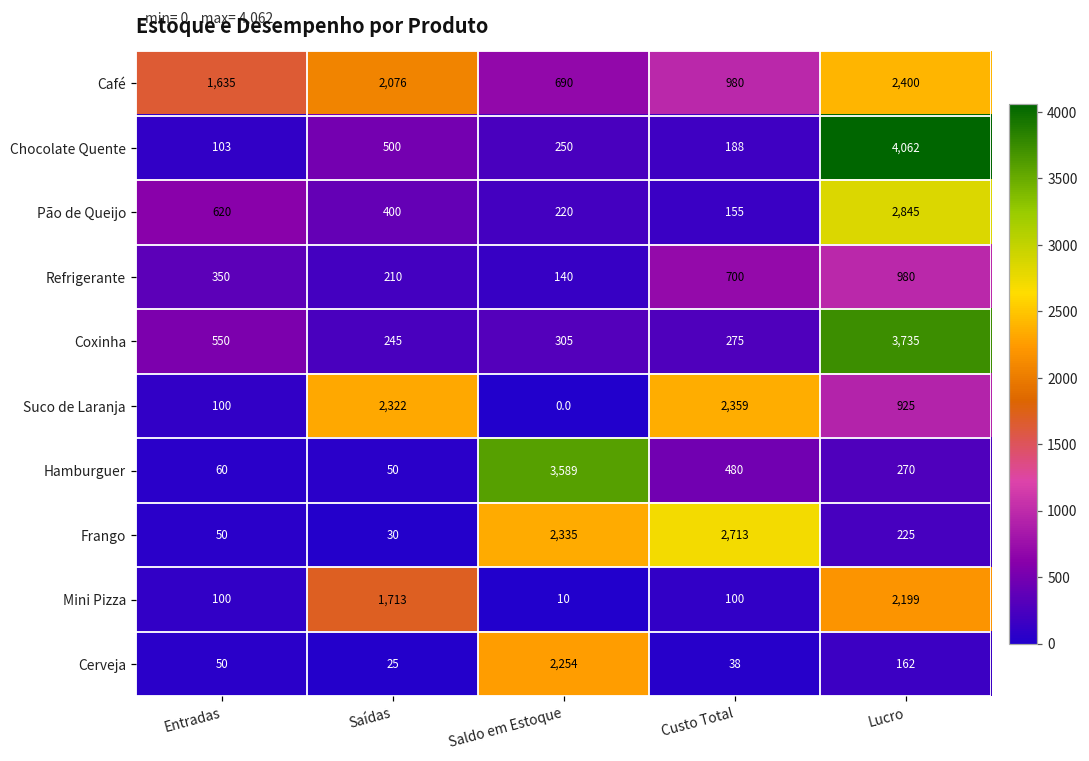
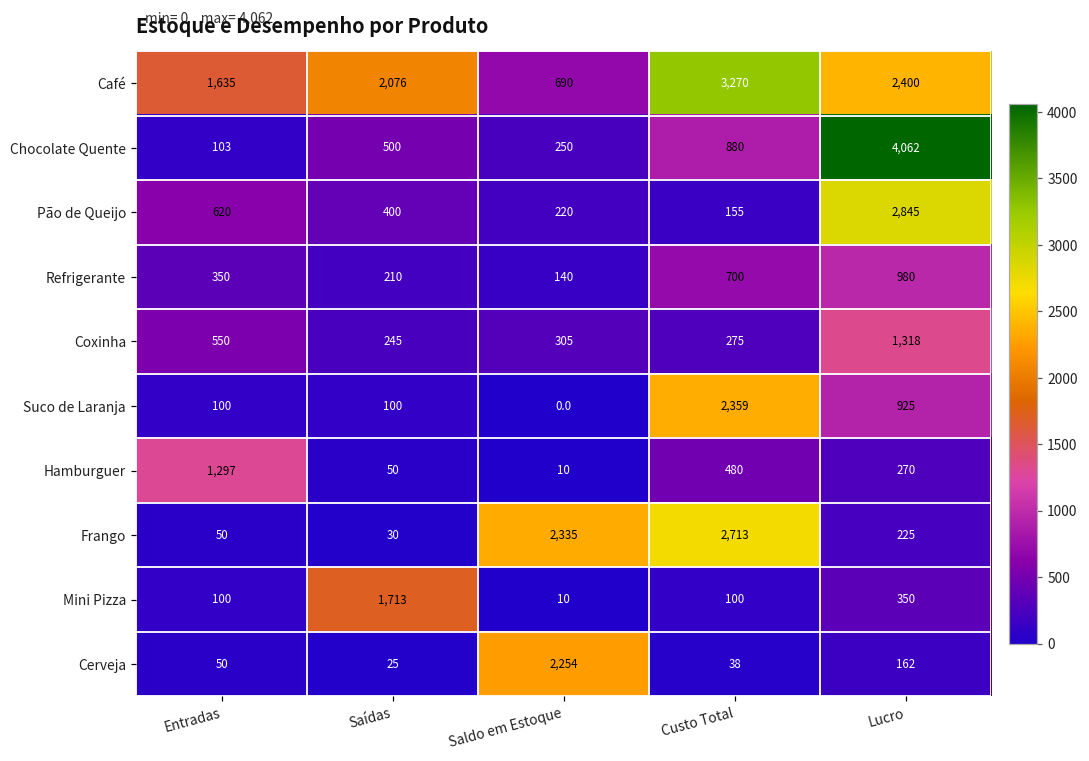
  {
    "Café": {
      "Entradas": "1,635",
      "Saídas": "2,076",
      "Saldo em Estoque": "690",
-     "Custo Total": "980",
+     "Custo Total": "3,270",
      "Lucro": "2,400"
    },
    "Chocolate Quente": {
      "Entradas": "103",
      "Saídas": "500",
      "Saldo em Estoque": "250",
-     "Custo Total": "188",
+     "Custo Total": "880",
      "Lucro": "4,062"
    },
    "Pão de Queijo": {
      "Entradas": "620",
      "Saídas": "400",
      "Saldo em Estoque": "220",
      "Custo Total": "155",
      "Lucro": "2,845"
    },
    "Refrigerante": {
      "Entradas": "350",
      "Saídas": "210",
      "Saldo em Estoque": "140",
      "Custo Total": "700",
      "Lucro": "980"
    },
    "Coxinha": {
      "Entradas": "550",
      "Saídas": "245",
      "Saldo em Estoque": "305",
      "Custo Total": "275",
-     "Lucro": "3,735"
+     "Lucro": "1,318"
    },
    "Suco de Laranja": {
      "Entradas": "100",
-     "Saídas": "2,322",
+     "Saídas": "100",
      "Saldo em Estoque": "0.0",
      "Custo Total": "2,359",
      "Lucro": "925"
    },
    "Hamburguer": {
-     "Entradas": "60",
+     "Entradas": "1,297",
      "Saídas": "50",
-     "Saldo em Estoque": "3,589",
+     "Saldo em Estoque": "10",
      "Custo Total": "480",
      "Lucro": "270"
    },
    "Frango": {
      "Entradas": "50",
      "Saídas": "30",
      "Saldo em Estoque": "2,335",
      "Custo Total": "2,713",
      "Lucro": "225"
    },
    "Mini Pizza": {
      "Entradas": "100",
      "Saídas": "1,713",
      "Saldo em Estoque": "10",
      "Custo Total": "100",
-     "Lucro": "2,199"
+     "Lucro": "350"
    },
    "Cerveja": {
      "Entradas": "50",
      "Saídas": "25",
      "Saldo em Estoque": "2,254",
      "Custo Total": "38",
      "Lucro": "162"
    }
  }
